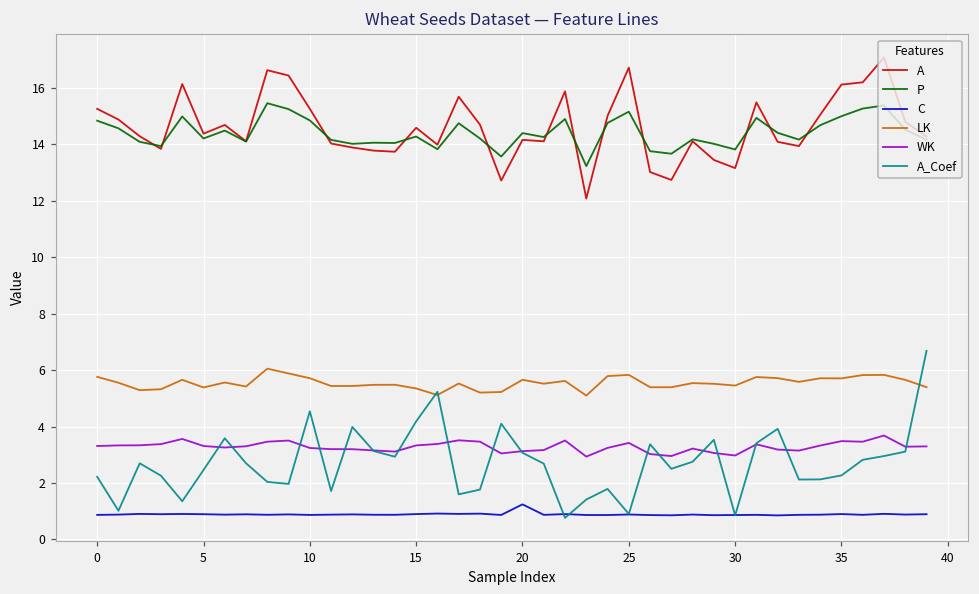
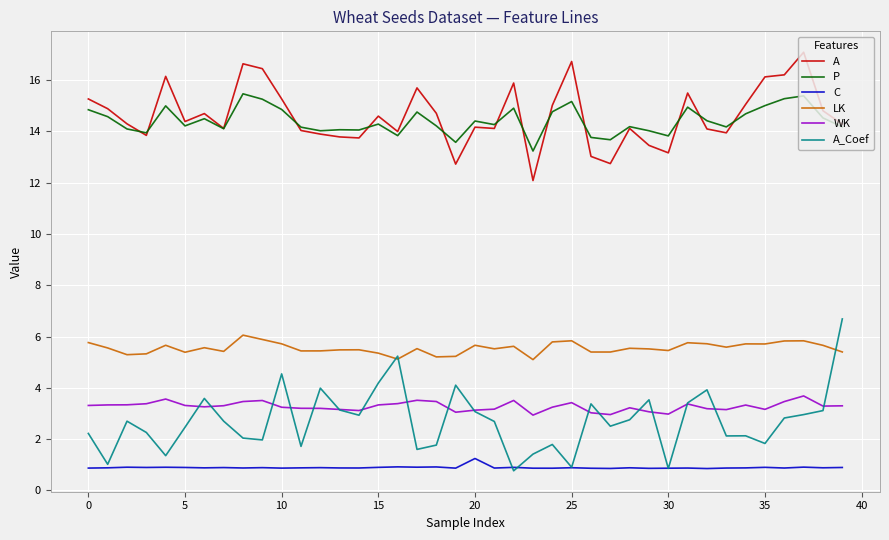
  {
    "A": {
      "0": 15.3,
      "5": 14.4,
      "10": 15.3,
      "15": 14.6,
      "20": 14.2,
      "25": 16.7,
      "30": 13.2,
      "35": 16.1
    },
    "P": {
      "0": 14.8,
      "5": 14.2,
      "10": 14.9,
      "15": 14.3,
      "20": 14.4,
      "25": 15.2,
      "30": 13.8,
      "35": 15.0
    },
    "C": {
      "0": 0.9,
      "5": 0.9,
      "10": 0.9,
      "15": 0.9,
      "20": 1.2,
      "35": 0.9
    },
    "LK": {
      "0": 5.8,
      "5": 5.4,
      "10": 5.7,
      "15": 5.4,
      "20": 5.7,
      "25": 5.8,
      "30": 5.5,
      "35": 5.7
    },
    "WK": {
      "0": 3.3,
      "5": 3.3,
      "10": 3.2,
      "15": 3.3,
      "25": 3.4,
      "30": 3.0,
-     "35": 3.5
+     "35": 3.2
    },
    "A_Coef": {
      "0": 2.2,
      "5": 2.5,
      "10": 4.5,
      "15": 4.2,
-     "35": 2.3
+     "35": 1.8
    }
  }
